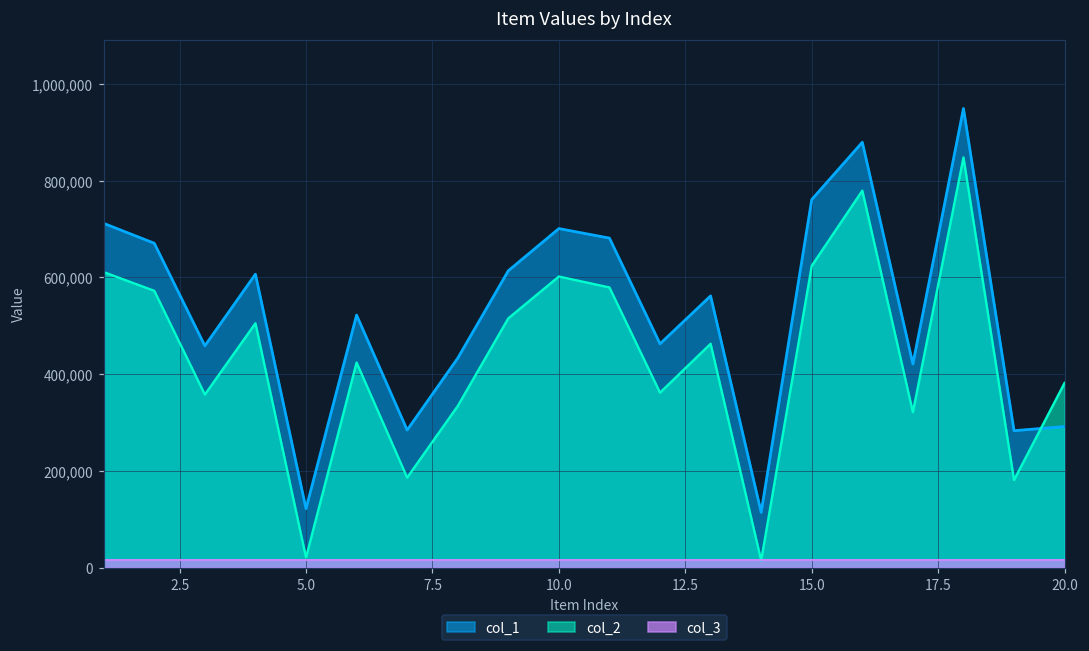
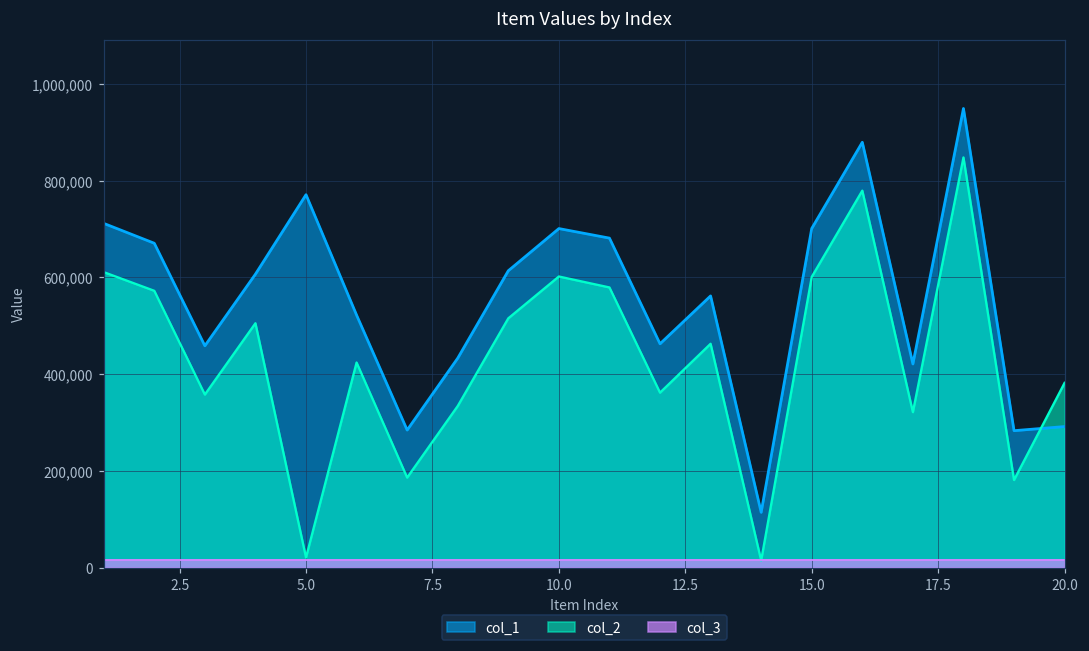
  {
    "col_1": {
-     "5.0": "120,000",
+     "5.0": "770,000",
      "10.0": "700,000",
-     "15.0": "760,000",
+     "15.0": "700,000",
      "20.0": "290,000"
    },
    "col_2": {
      "5.0": "20,000",
      "10.0": "600,000",
-     "15.0": "620,000",
+     "15.0": "600,000",
      "20.0": "380,000"
    },
    "col_3": {
      "5.0": "20,000",
      "10.0": "20,000",
      "15.0": "20,000",
      "20.0": "20,000"
    }
  }
